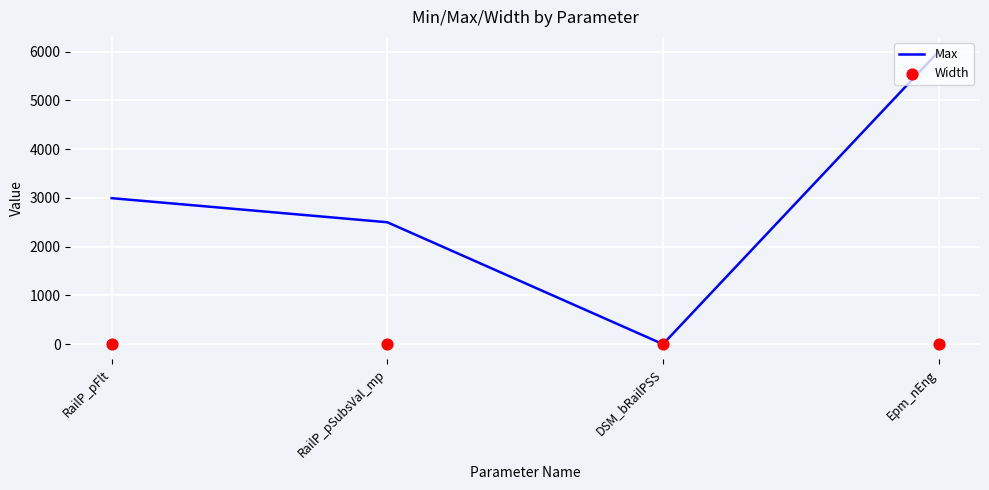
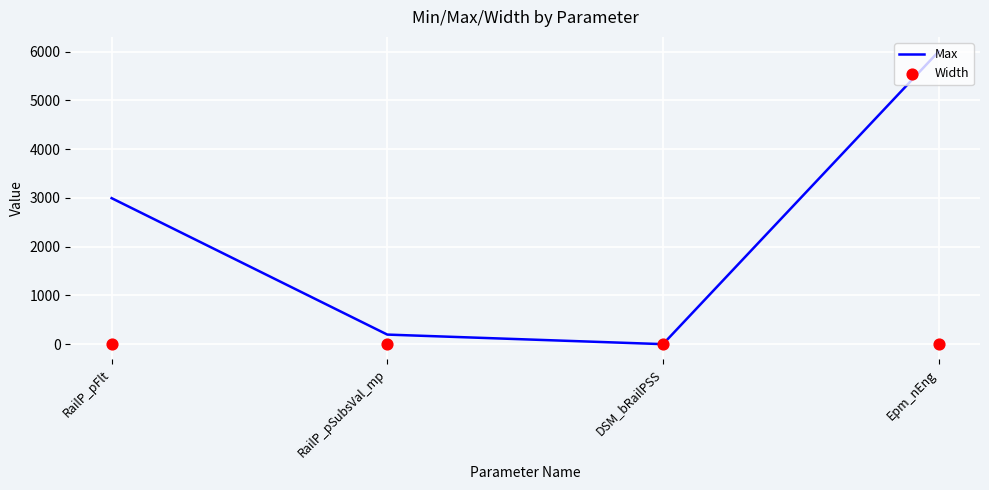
  {
    "Max": {
      "RailP_pFlt": 3000,
-     "RailP_pSubsVal_mp": 2500
+     "RailP_pSubsVal_mp": 200
    }
  }
